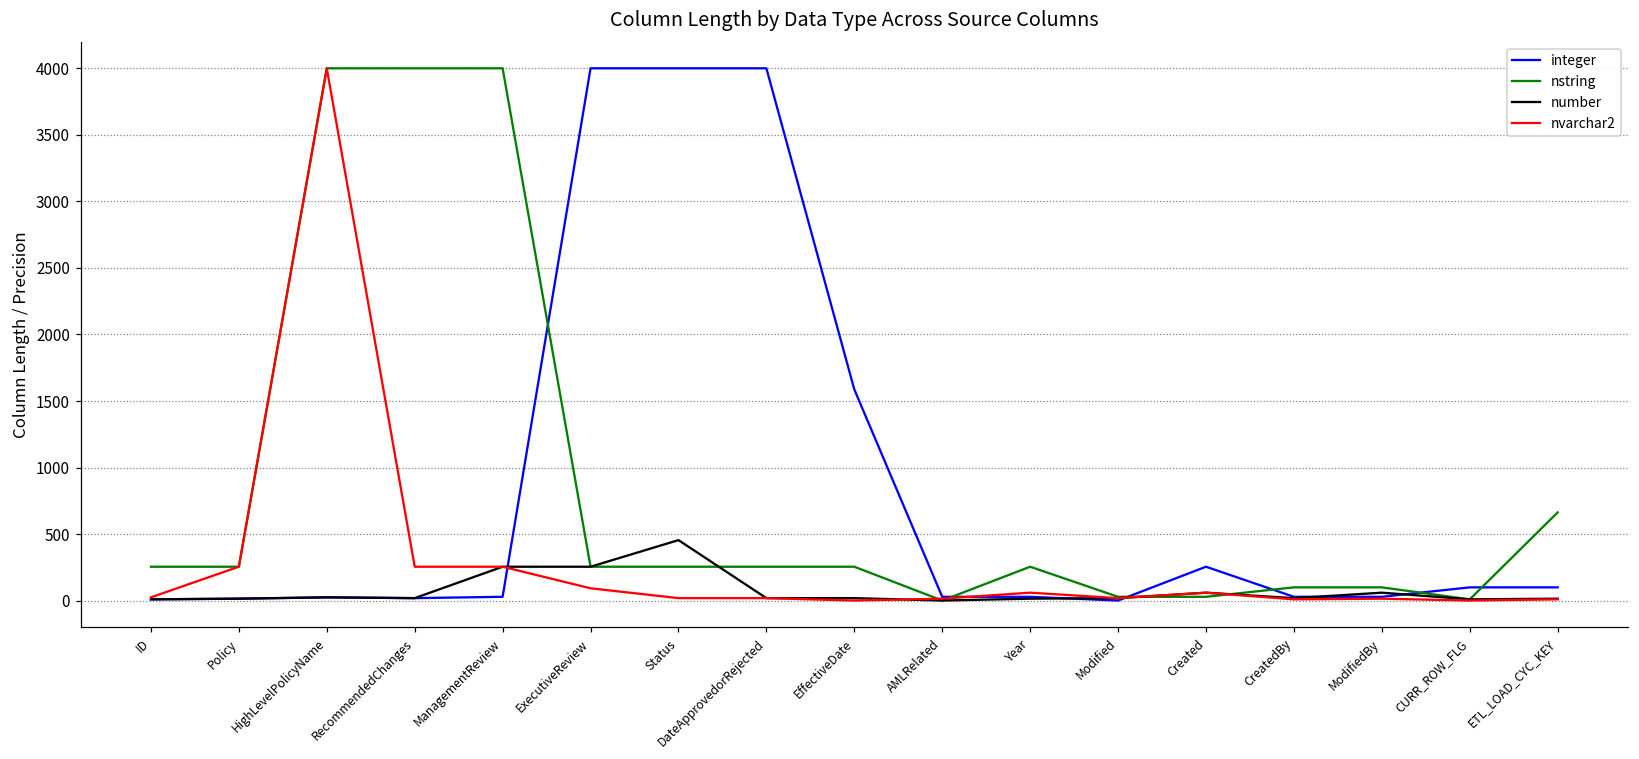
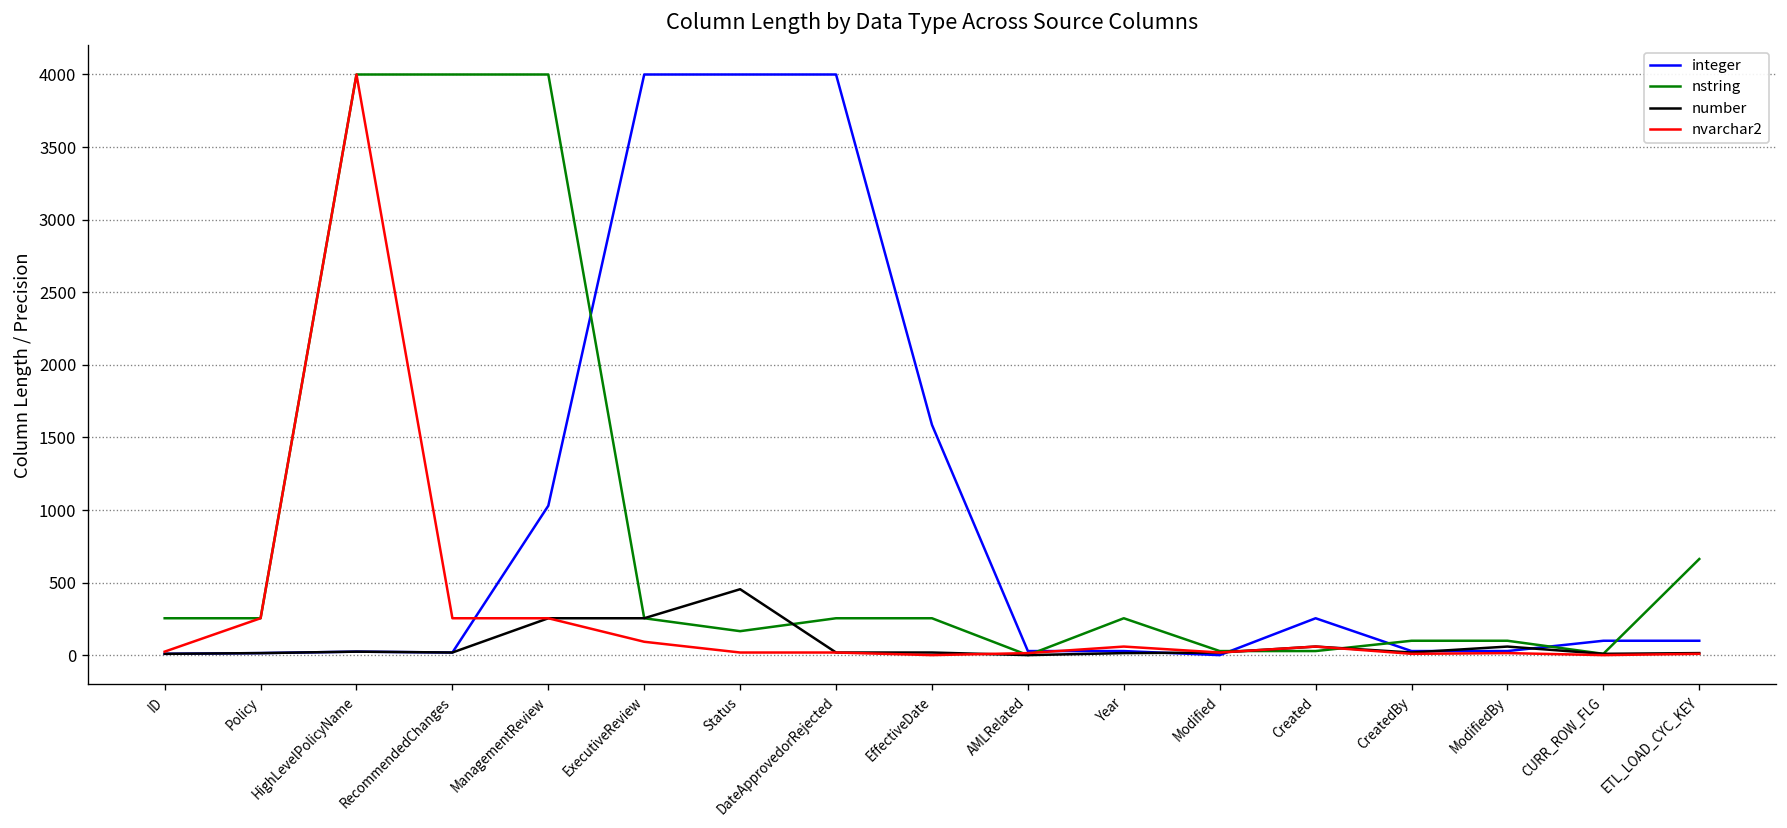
  {
    "integer": {
-     "ManagementReview": 30,
+     "ManagementReview": 1030,
      "ExecutiveReview": 4000,
      "Status": 4000,
      "DateApprovedorRejected": 4000,
      "EffectiveDate": 1590,
      "Created": 260,
      "CURR_ROW_FLG": 100,
      "ETL_LOAD_CYC_KEY": 100
    },
    "nstring": {
      "ID": 260,
      "RecommendedChanges": 4000,
      "ManagementReview": 4000,
-     "Status": 260,
+     "Status": 170,
      "DateApprovedorRejected": 260,
      "EffectiveDate": 260,
      "Year": 260,
      "Created": 30,
      "CreatedBy": 100,
      "ModifiedBy": 100,
      "ETL_LOAD_CYC_KEY": 660
    },
    "number": {
      "Status": 460,
      "ModifiedBy": 60
    },
    "nvarchar2": {
      "RecommendedChanges": 260,
      "ExecutiveReview": 90,
      "Status": 20,
      "Year": 60
    }
  }
